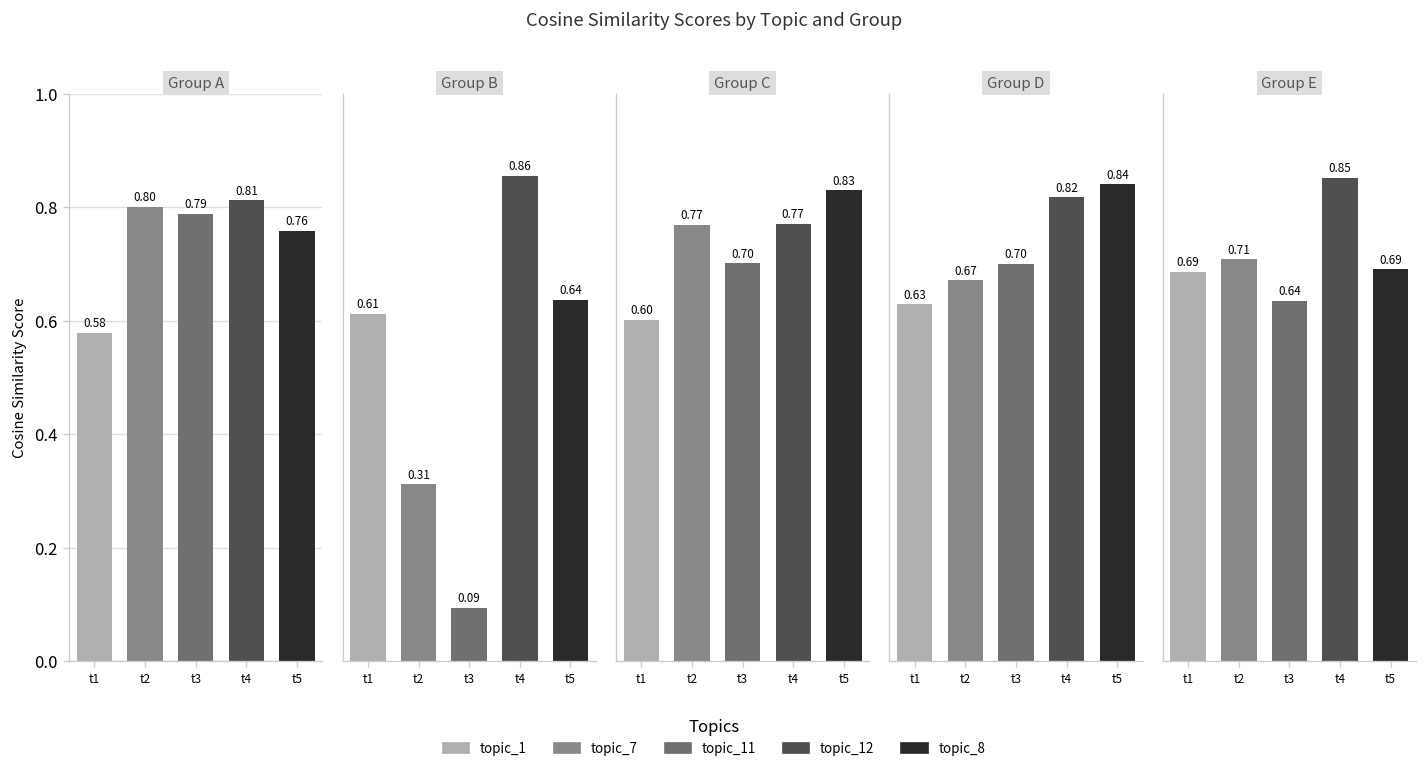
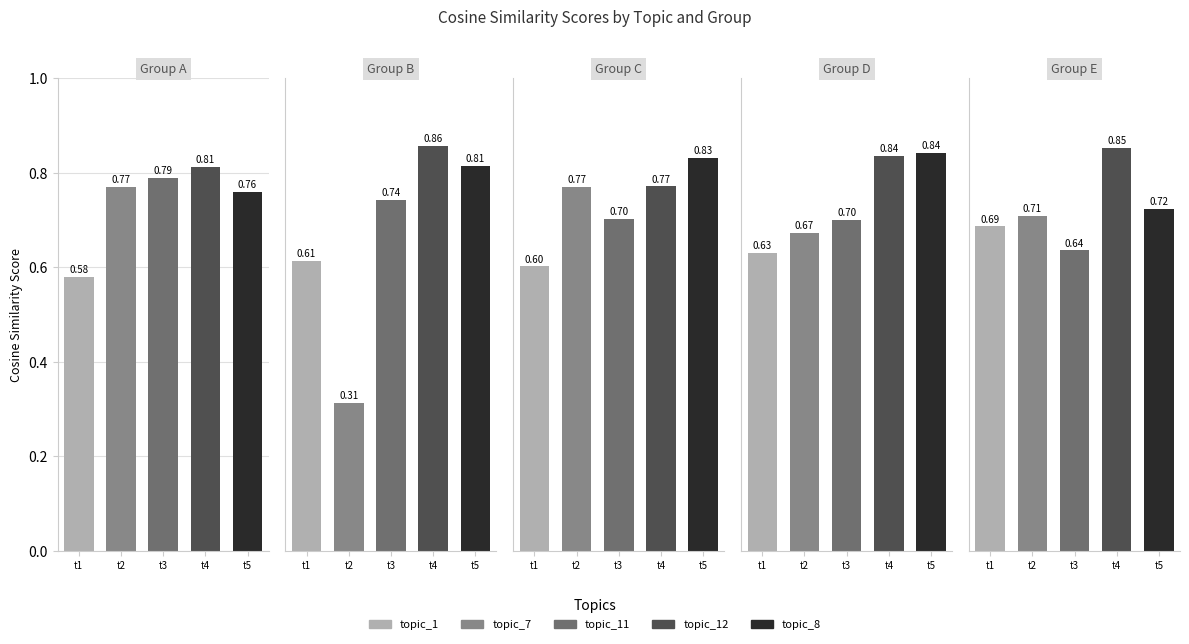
  {
    "Group A": {
      "t1": 0.58,
-     "t2": 0.80,
+     "t2": 0.77,
      "t3": 0.79,
      "t4": 0.81,
      "t5": 0.76
    },
    "Group B": {
      "t1": 0.61,
      "t2": 0.31,
-     "t3": 0.09,
+     "t3": 0.74,
      "t4": 0.86,
-     "t5": 0.64
+     "t5": 0.81
    },
    "Group C": {
      "t1": 0.60,
      "t2": 0.77,
      "t3": 0.70,
      "t4": 0.77,
      "t5": 0.83
    },
    "Group D": {
      "t1": 0.63,
      "t2": 0.67,
      "t3": 0.70,
-     "t4": 0.82,
+     "t4": 0.84,
      "t5": 0.84
    },
    "Group E": {
      "t1": 0.69,
      "t2": 0.71,
      "t3": 0.64,
      "t4": 0.85,
-     "t5": 0.69
+     "t5": 0.72
    }
  }
